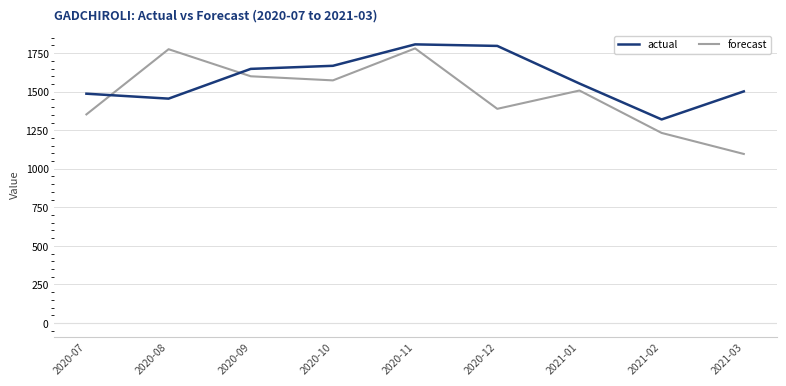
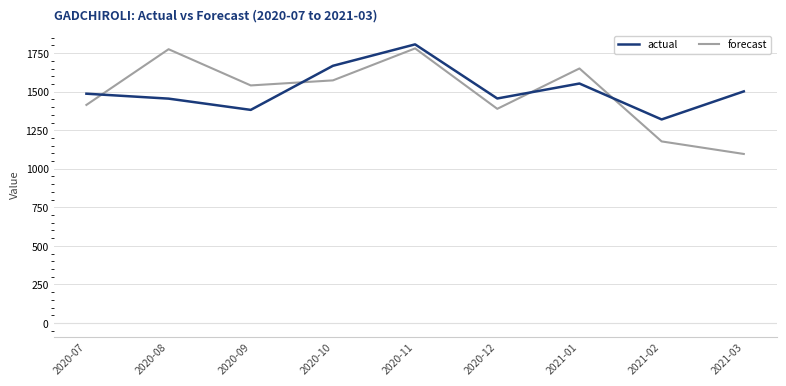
  {
    "actual": {
      "2020-07": 1490,
      "2020-08": 1460,
-     "2020-09": 1650,
+     "2020-09": 1380,
      "2020-10": 1670,
      "2020-11": 1810,
-     "2020-12": 1800,
+     "2020-12": 1460,
      "2021-01": 1550,
      "2021-02": 1320,
      "2021-03": 1500
    },
    "forecast": {
-     "2020-07": 1350,
+     "2020-07": 1410,
      "2020-08": 1780,
-     "2020-09": 1600,
+     "2020-09": 1540,
      "2020-10": 1570,
      "2020-11": 1780,
      "2020-12": 1390,
-     "2021-01": 1510,
-     "2021-02": 1230,
+     "2021-01": 1650,
+     "2021-02": 1180,
      "2021-03": 1100
    }
  }
